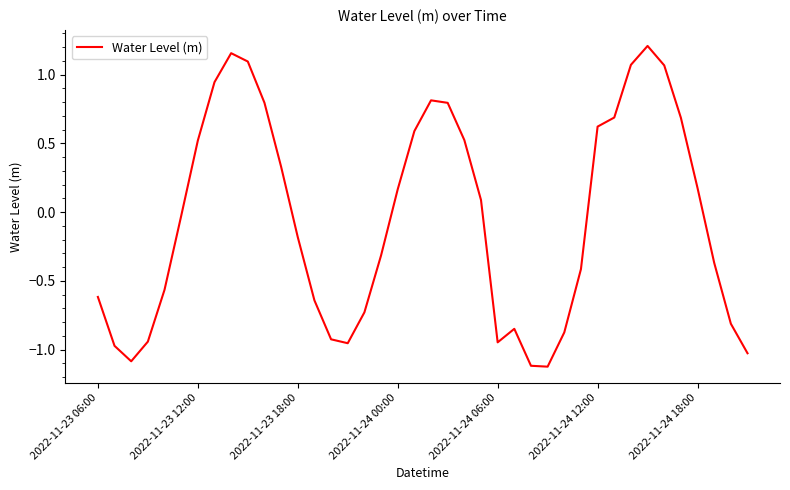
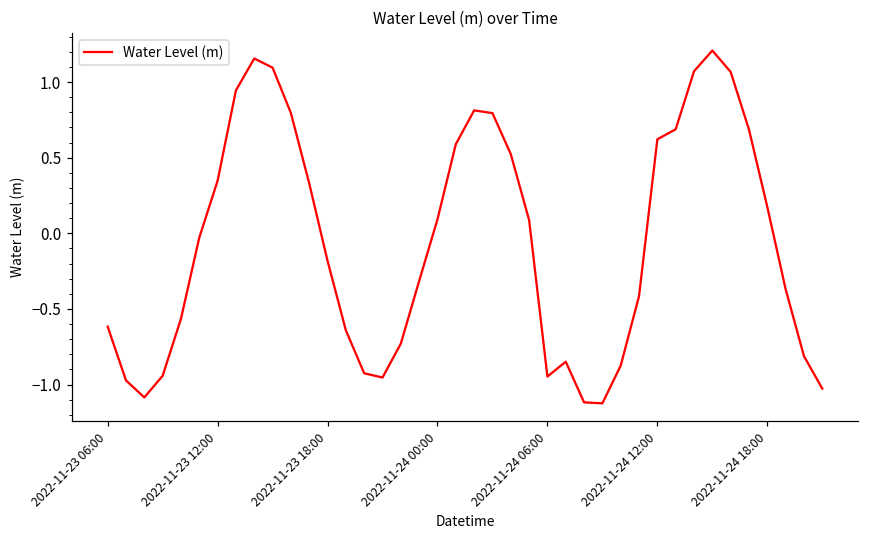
  {
    "2022-11-23 06:00": -0.62,
-   "2022-11-23 12:00": 0.52,
+   "2022-11-23 12:00": 0.35,
    "2022-11-23 18:00": -0.18,
-   "2022-11-24 00:00": 0.17,
+   "2022-11-24 00:00": 0.09,
    "2022-11-24 06:00": -0.95,
    "2022-11-24 12:00": 0.62,
    "2022-11-24 18:00": 0.17
  }
